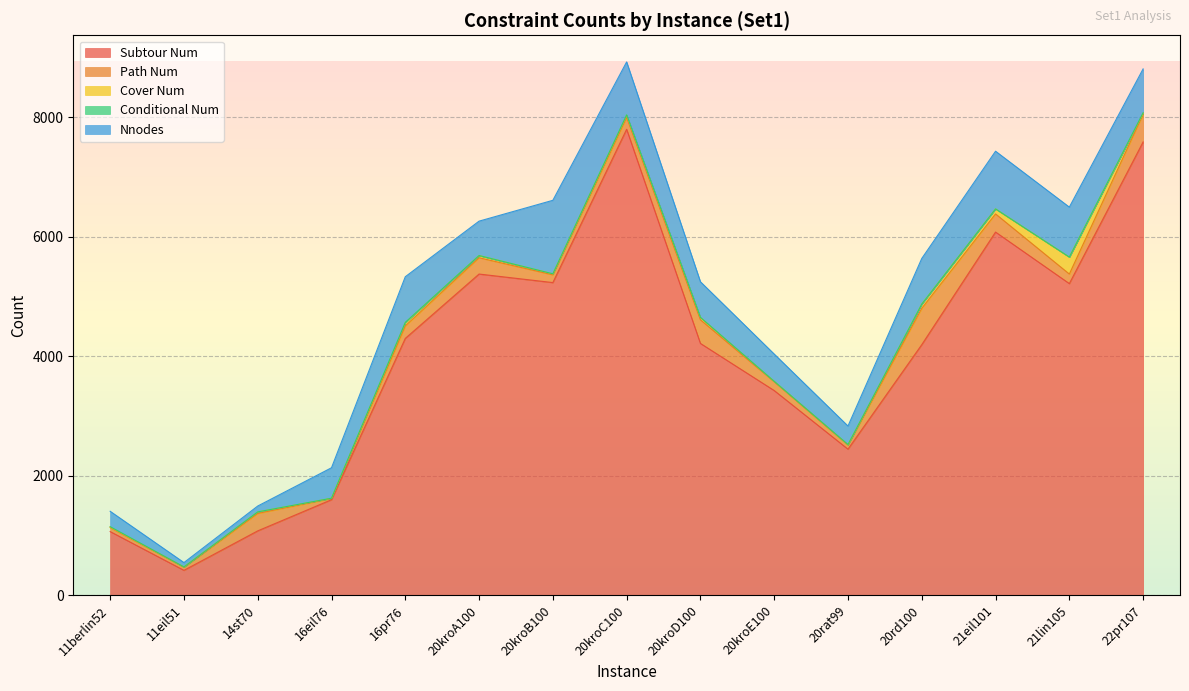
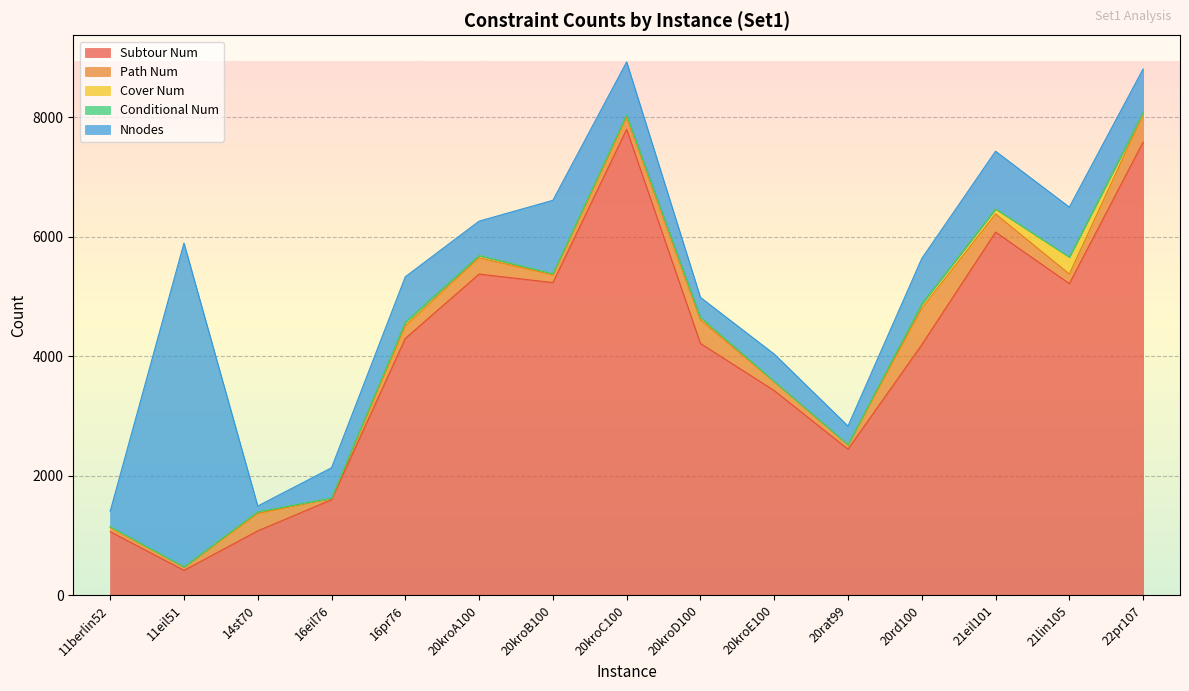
  {
    "Nnodes": {
      "11berlin52": 300,
-     "11eil51": 100,
+     "11eil51": 5400,
      "14st70": 100,
      "16eil76": 500,
      "16pr76": 800,
      "20kroA100": 600,
      "20kroB100": 1200,
      "20kroC100": 900,
-     "20kroD100": 600,
+     "20kroD100": 300,
      "20kroE100": 500,
      "20rat99": 300,
      "20rd100": 800,
      "21eil101": 1000,
      "21lin105": 800,
      "22pr107": 700
    }
  }
